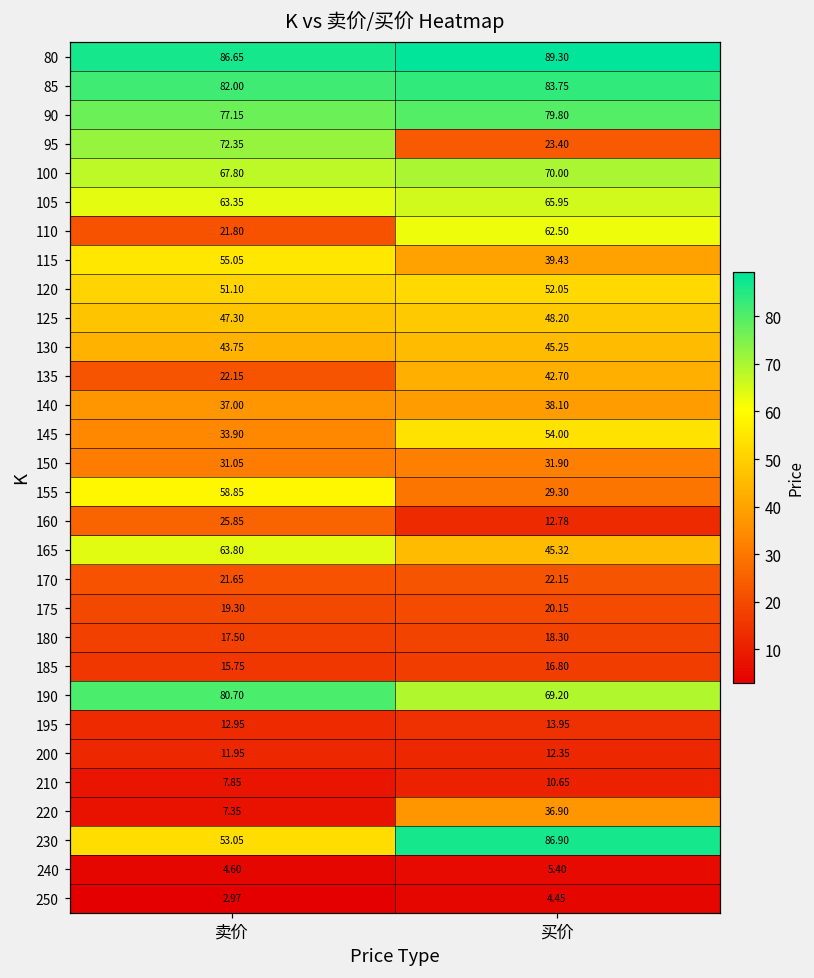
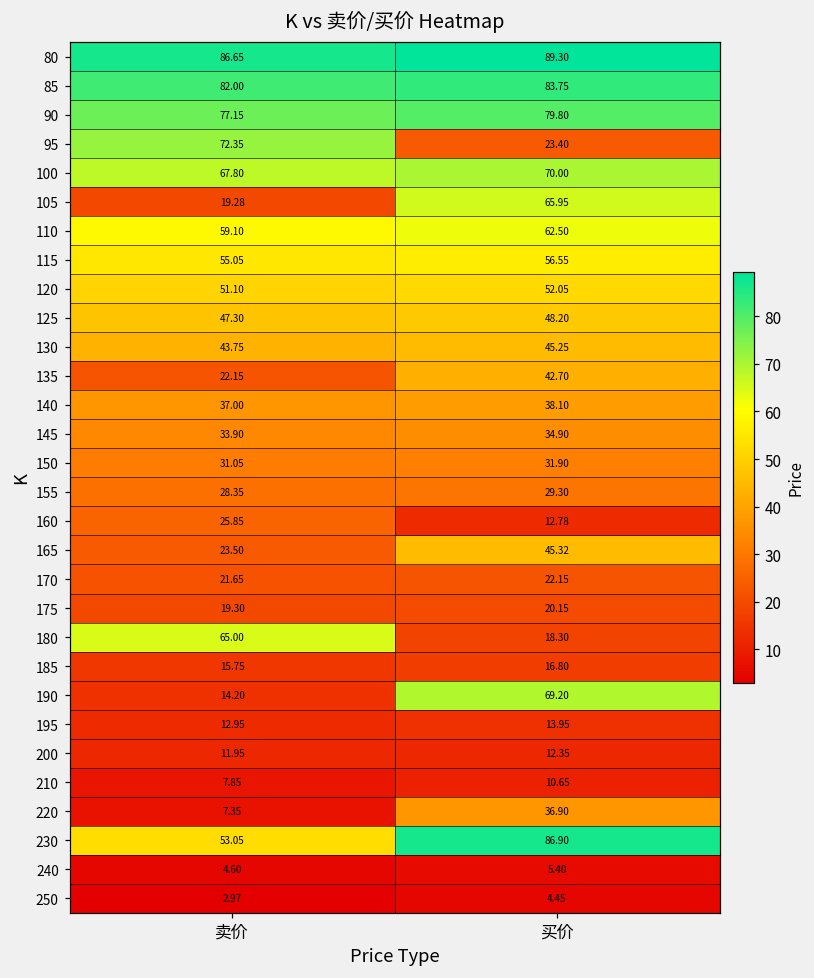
  {
    "80": {
      "卖价": 86.65,
      "买价": 89.30
    },
    "85": {
      "卖价": 82.00,
      "买价": 83.75
    },
    "90": {
      "卖价": 77.15,
      "买价": 79.80
    },
    "95": {
      "卖价": 72.35,
      "买价": 23.40
    },
    "100": {
      "卖价": 67.80,
      "买价": 70.00
    },
    "105": {
-     "卖价": 63.35,
+     "卖价": 19.28,
      "买价": 65.95
    },
    "110": {
-     "卖价": 21.80,
+     "卖价": 59.10,
      "买价": 62.50
    },
    "115": {
      "卖价": 55.05,
-     "买价": 39.43
+     "买价": 56.55
    },
    "120": {
      "卖价": 51.10,
      "买价": 52.05
    },
    "125": {
      "卖价": 47.30,
      "买价": 48.20
    },
    "130": {
      "卖价": 43.75,
      "买价": 45.25
    },
    "135": {
      "卖价": 22.15,
      "买价": 42.70
    },
    "140": {
      "卖价": 37.00,
      "买价": 38.10
    },
    "145": {
      "卖价": 33.90,
-     "买价": 54.00
+     "买价": 34.90
    },
    "150": {
      "卖价": 31.05,
      "买价": 31.90
    },
    "155": {
-     "卖价": 58.85,
+     "卖价": 28.35,
      "买价": 29.30
    },
    "160": {
      "卖价": 25.85,
      "买价": 12.78
    },
    "165": {
-     "卖价": 63.80,
+     "卖价": 23.50,
      "买价": 45.32
    },
    "170": {
      "卖价": 21.65,
      "买价": 22.15
    },
    "175": {
      "卖价": 19.30,
      "买价": 20.15
    },
    "180": {
-     "卖价": 17.50,
+     "卖价": 65.00,
      "买价": 18.30
    },
    "185": {
      "卖价": 15.75,
      "买价": 16.80
    },
    "190": {
-     "卖价": 80.70,
+     "卖价": 14.20,
      "买价": 69.20
    },
    "195": {
      "卖价": 12.95,
      "买价": 13.95
    },
    "200": {
      "卖价": 11.95,
      "买价": 12.35
    },
    "210": {
      "卖价": 7.85,
      "买价": 10.65
    },
    "220": {
      "卖价": 7.35,
      "买价": 36.90
    },
    "230": {
      "卖价": 53.05,
      "买价": 86.90
    },
    "240": {
      "卖价": 4.60,
      "买价": 5.40
    },
    "250": {
      "卖价": 2.97,
      "买价": 4.45
    }
  }
